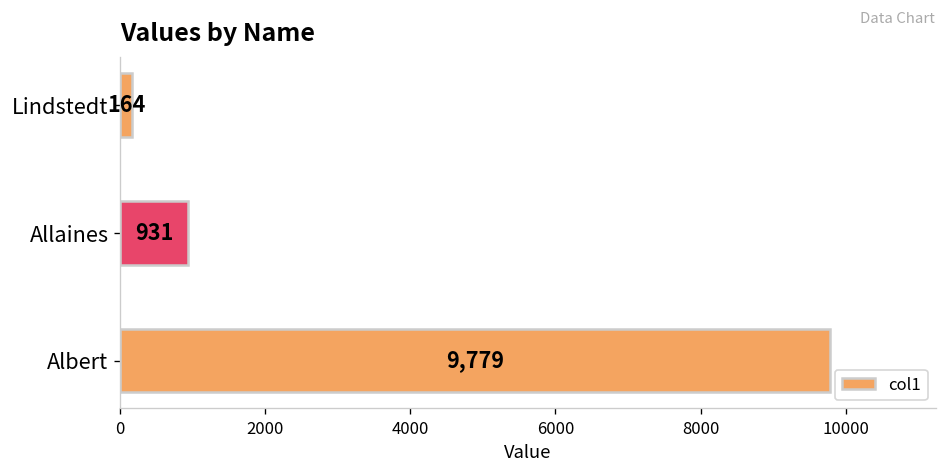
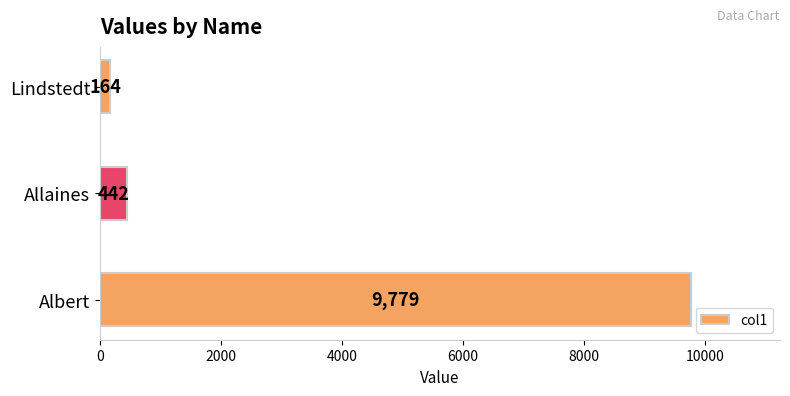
  {
    "Lindstedt": "164",
-   "Allaines": "931",
+   "Allaines": "442",
    "Albert": "9,779"
  }
